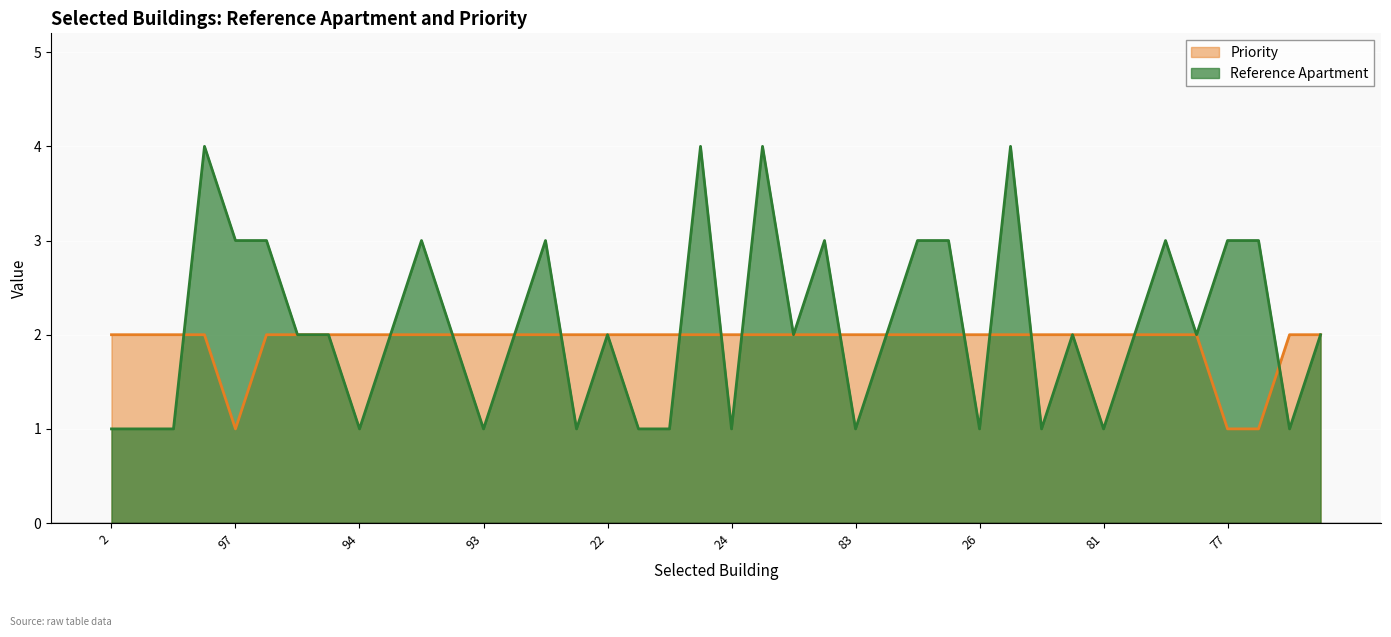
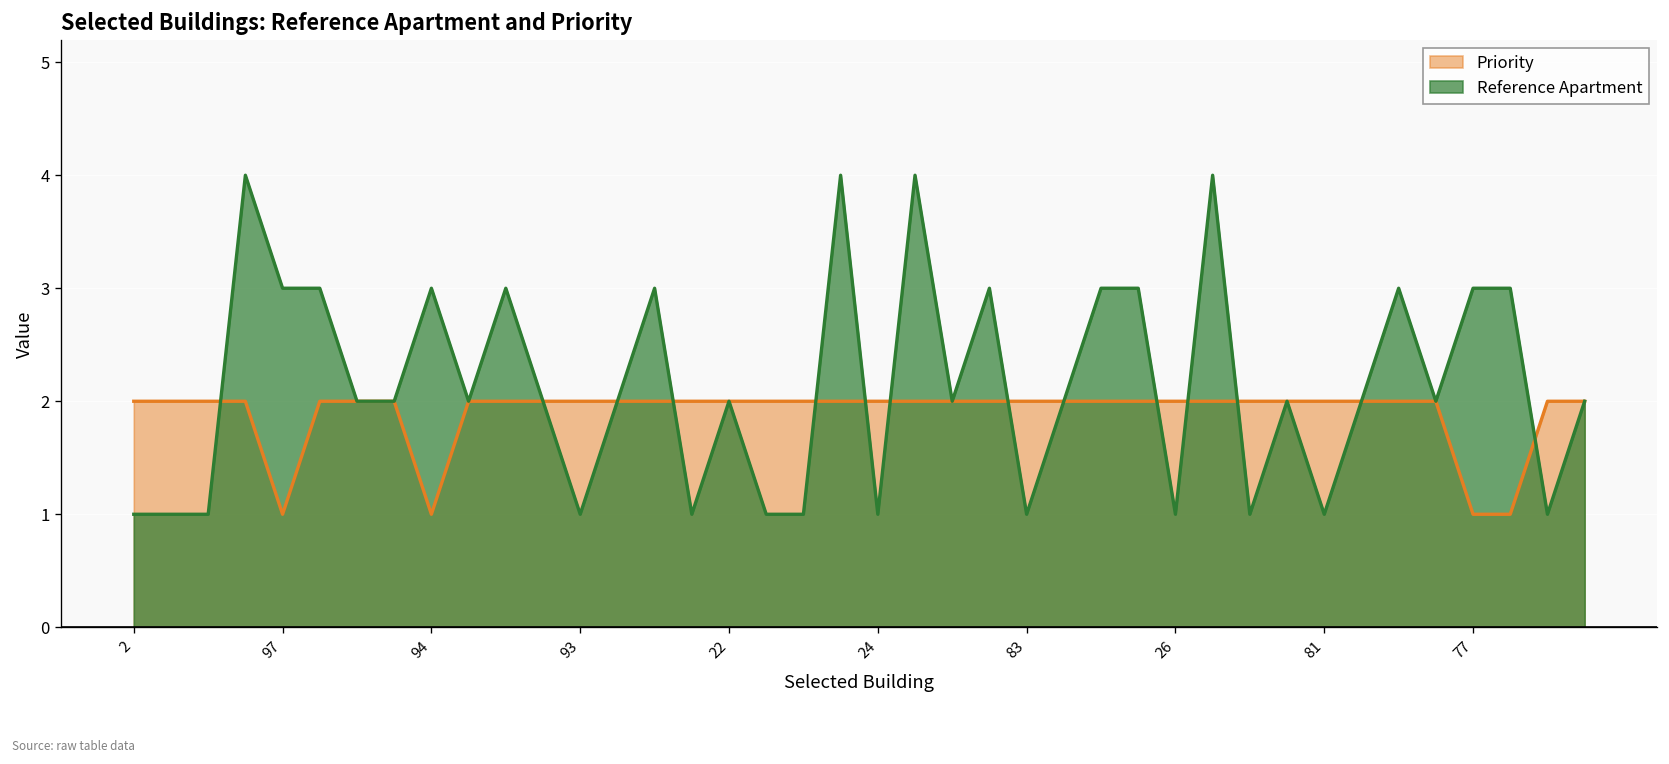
  {
    "Priority": {
      "97": 1,
-     "94": 2,
+     "94": 1,
      "93": 2,
      "24": 2,
      "83": 2,
      "81": 2,
      "77": 1
    },
    "Reference Apartment": {
      "97": 3,
-     "94": 1,
+     "94": 3,
      "93": 1,
      "24": 1,
      "83": 1,
      "81": 1,
      "77": 3
    }
  }
